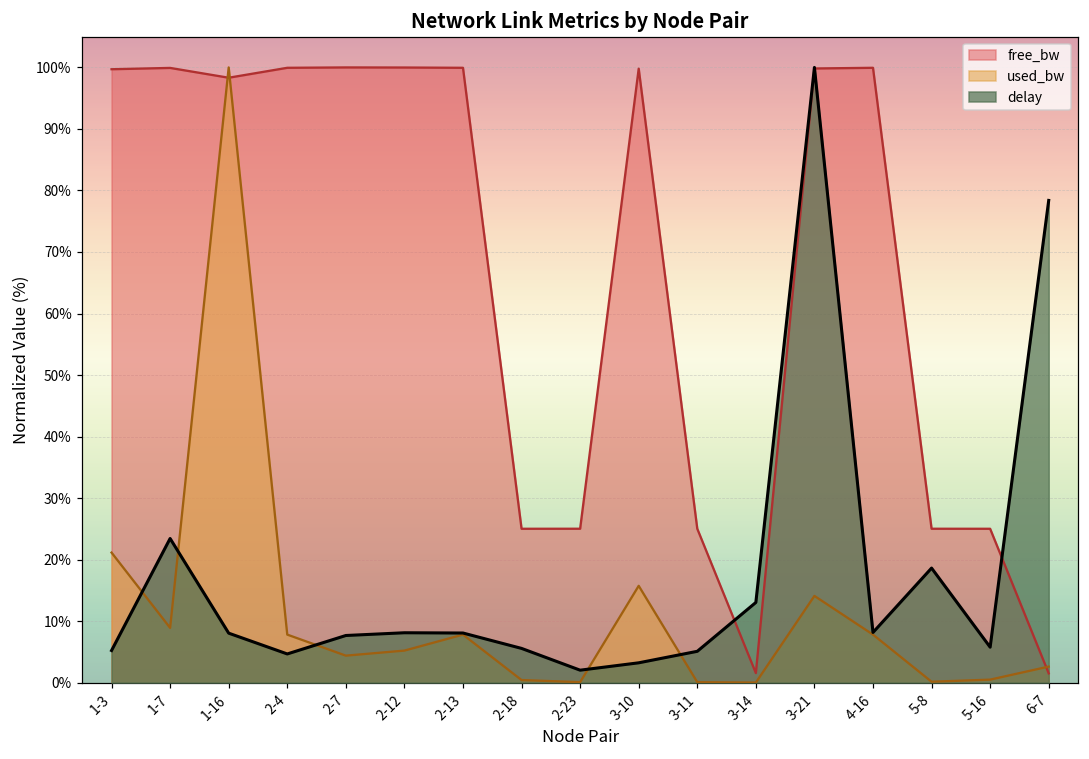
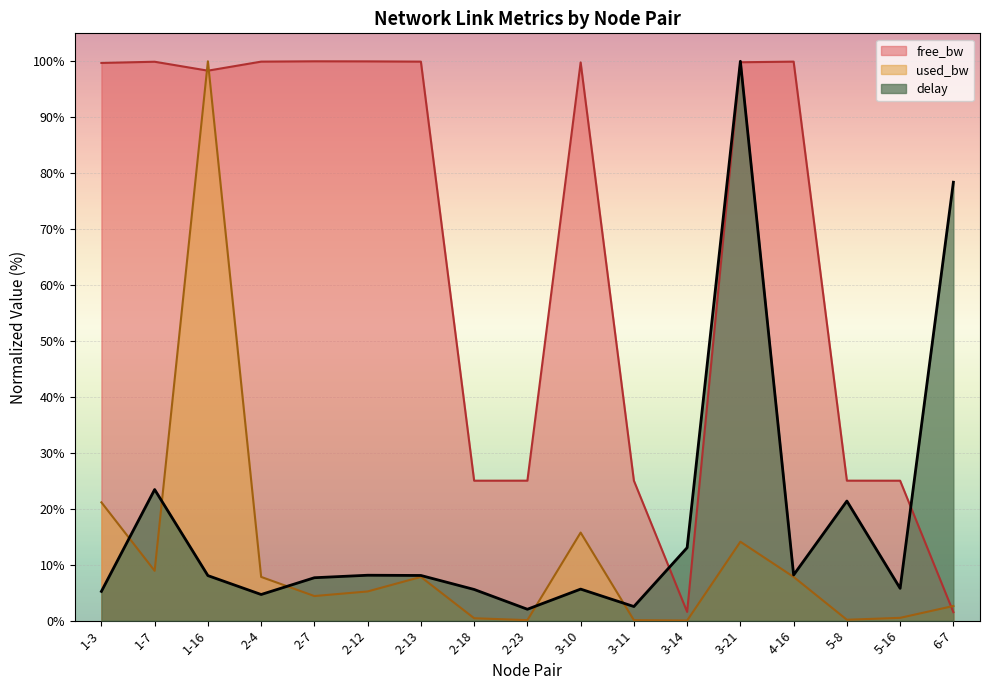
  {
    "delay": {
      "1-3": "5%",
      "1-7": "23%",
      "1-16": "8%",
      "2-4": "5%",
      "2-7": "8%",
      "2-12": "8%",
      "2-18": "6%",
      "2-23": "2%",
-     "3-10": "3%",
-     "3-11": "5%",
+     "3-10": "6%",
+     "3-11": "3%",
      "3-14": "13%",
-     "5-8": "19%",
+     "5-8": "21%",
      "5-16": "6%",
      "6-7": "78%"
    }
  }
